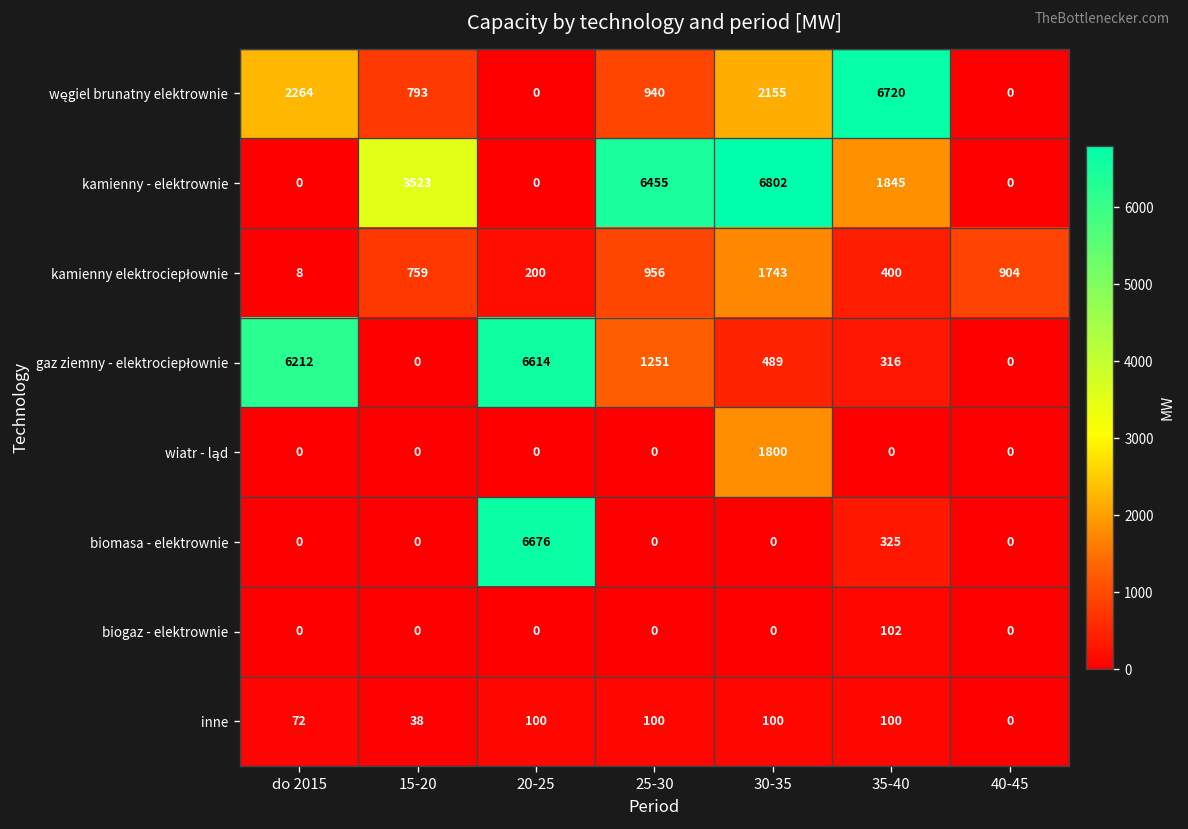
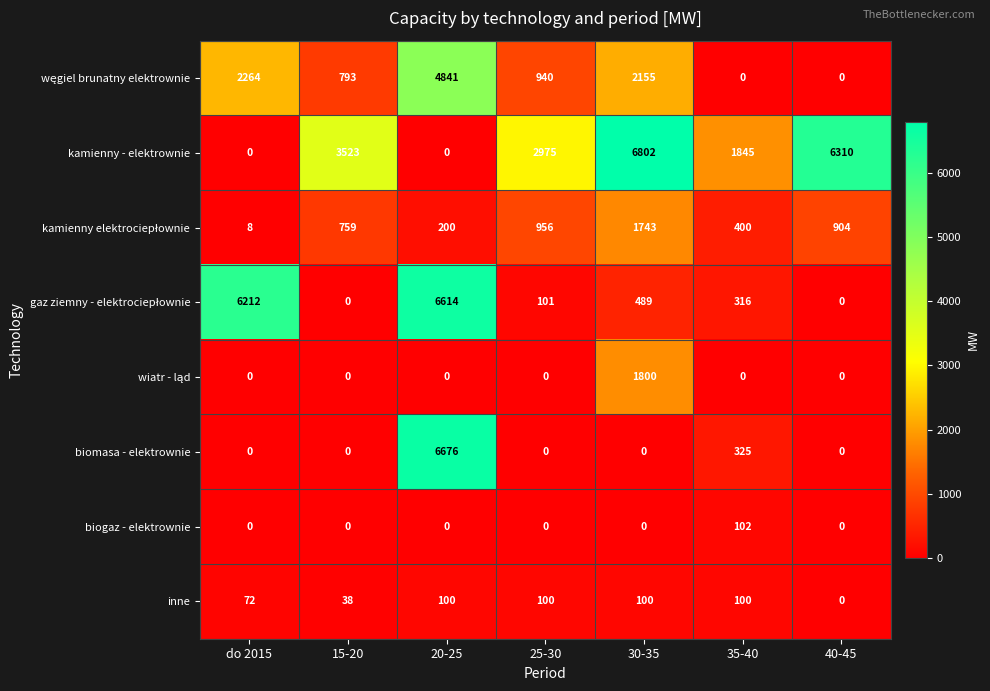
  {
    "węgiel brunatny elektrownie": {
      "do 2015": 2264,
      "15-20": 793,
-     "20-25": 0,
+     "20-25": 4841,
      "25-30": 940,
      "30-35": 2155,
-     "35-40": 6720,
+     "35-40": 0,
      "40-45": 0
    },
    "kamienny - elektrownie": {
      "do 2015": 0,
      "15-20": 3523,
      "20-25": 0,
-     "25-30": 6455,
+     "25-30": 2975,
      "30-35": 6802,
      "35-40": 1845,
-     "40-45": 0
+     "40-45": 6310
    },
    "kamienny elektrociepłownie": {
      "do 2015": 8,
      "15-20": 759,
      "20-25": 200,
      "25-30": 956,
      "30-35": 1743,
      "35-40": 400,
      "40-45": 904
    },
    "gaz ziemny - elektrociepłownie": {
      "do 2015": 6212,
      "15-20": 0,
      "20-25": 6614,
-     "25-30": 1251,
+     "25-30": 101,
      "30-35": 489,
      "35-40": 316,
      "40-45": 0
    },
    "wiatr - ląd": {
      "do 2015": 0,
      "15-20": 0,
      "20-25": 0,
      "25-30": 0,
      "30-35": 1800,
      "35-40": 0,
      "40-45": 0
    },
    "biomasa - elektrownie": {
      "do 2015": 0,
      "15-20": 0,
      "20-25": 6676,
      "25-30": 0,
      "30-35": 0,
      "35-40": 325,
      "40-45": 0
    },
    "biogaz - elektrownie": {
      "do 2015": 0,
      "15-20": 0,
      "20-25": 0,
      "25-30": 0,
      "30-35": 0,
      "35-40": 102,
      "40-45": 0
    },
    "inne": {
      "do 2015": 72,
      "15-20": 38,
      "20-25": 100,
      "25-30": 100,
      "30-35": 100,
      "35-40": 100,
      "40-45": 0
    }
  }
